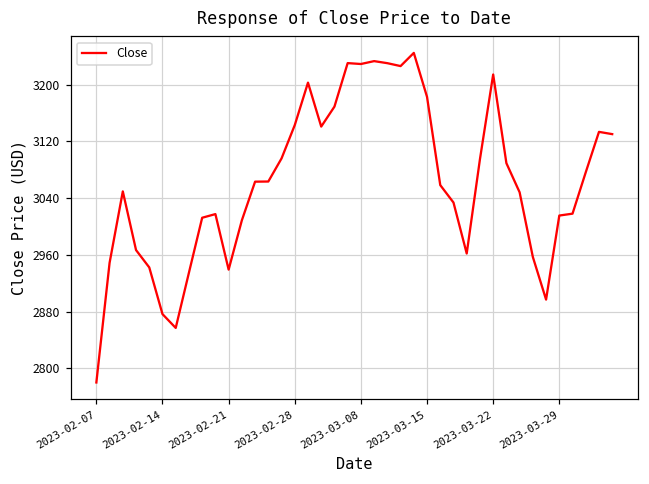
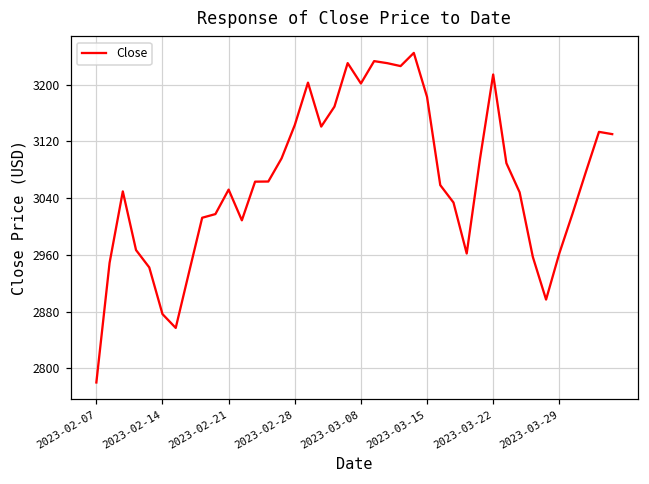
  {
    "2023-02-07": 2780,
    "2023-02-14": 2880,
-   "2023-02-21": 2940,
+   "2023-02-21": 3050,
    "2023-02-28": 3140,
-   "2023-03-08": 3230,
+   "2023-03-08": 3200,
    "2023-03-15": 3180,
    "2023-03-22": 3210,
-   "2023-03-29": 3020
+   "2023-03-29": 2960
  }
